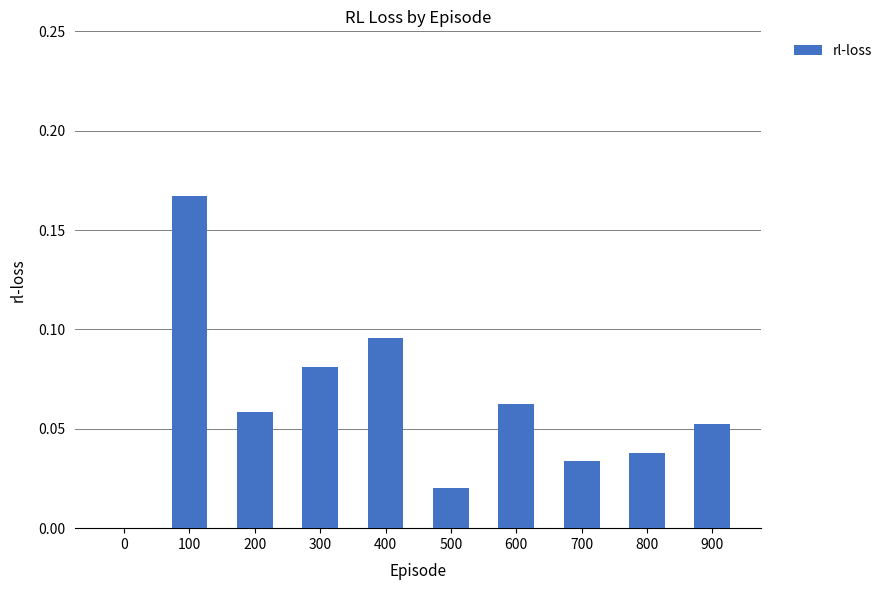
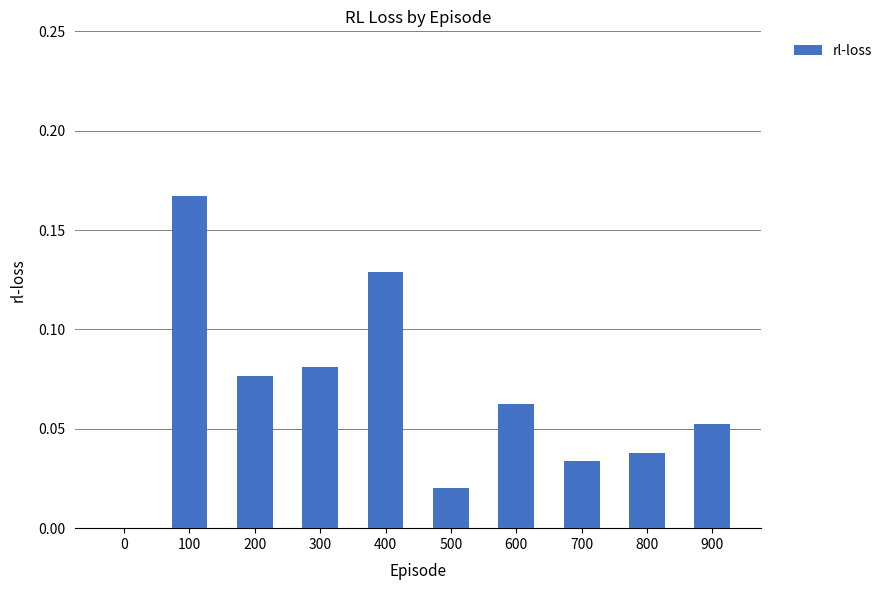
  {
    "0": 0.000,
    "100": 0.167,
-   "200": 0.059,
+   "200": 0.076,
    "300": 0.081,
-   "400": 0.096,
+   "400": 0.129,
    "500": 0.020,
    "600": 0.063,
    "700": 0.034,
    "800": 0.038,
    "900": 0.053
  }
